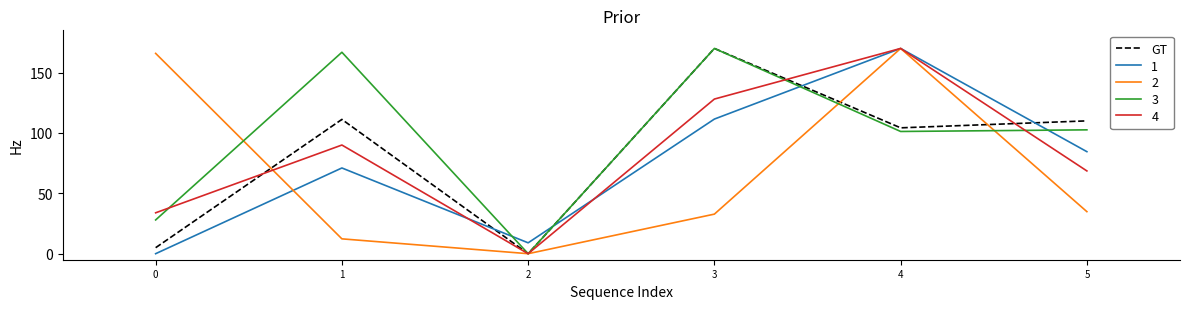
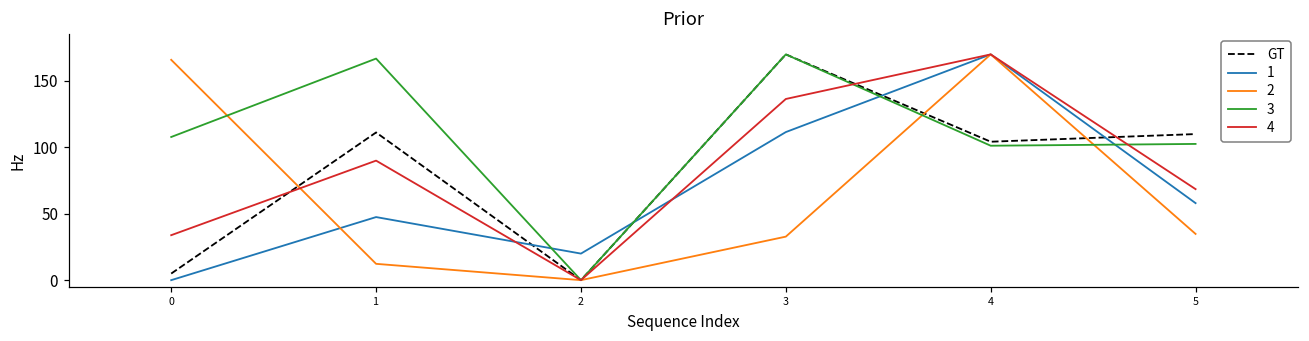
  {
    "GT": {
      "0": 5,
      "1": 111,
      "4": 104,
      "5": 110
    },
    "1": {
      "0": 0,
-     "1": 71,
-     "2": 9,
+     "1": 48,
+     "2": 20,
      "3": 112,
-     "5": 85
+     "5": 58
    },
    "2": {
      "0": 166,
      "1": 12,
      "3": 33,
      "5": 35
    },
    "3": {
-     "0": 28,
+     "0": 108,
      "1": 167,
      "4": 101,
      "5": 103
    },
    "4": {
      "0": 34,
      "1": 90,
-     "3": 128,
+     "3": 136,
      "5": 69
    }
  }
